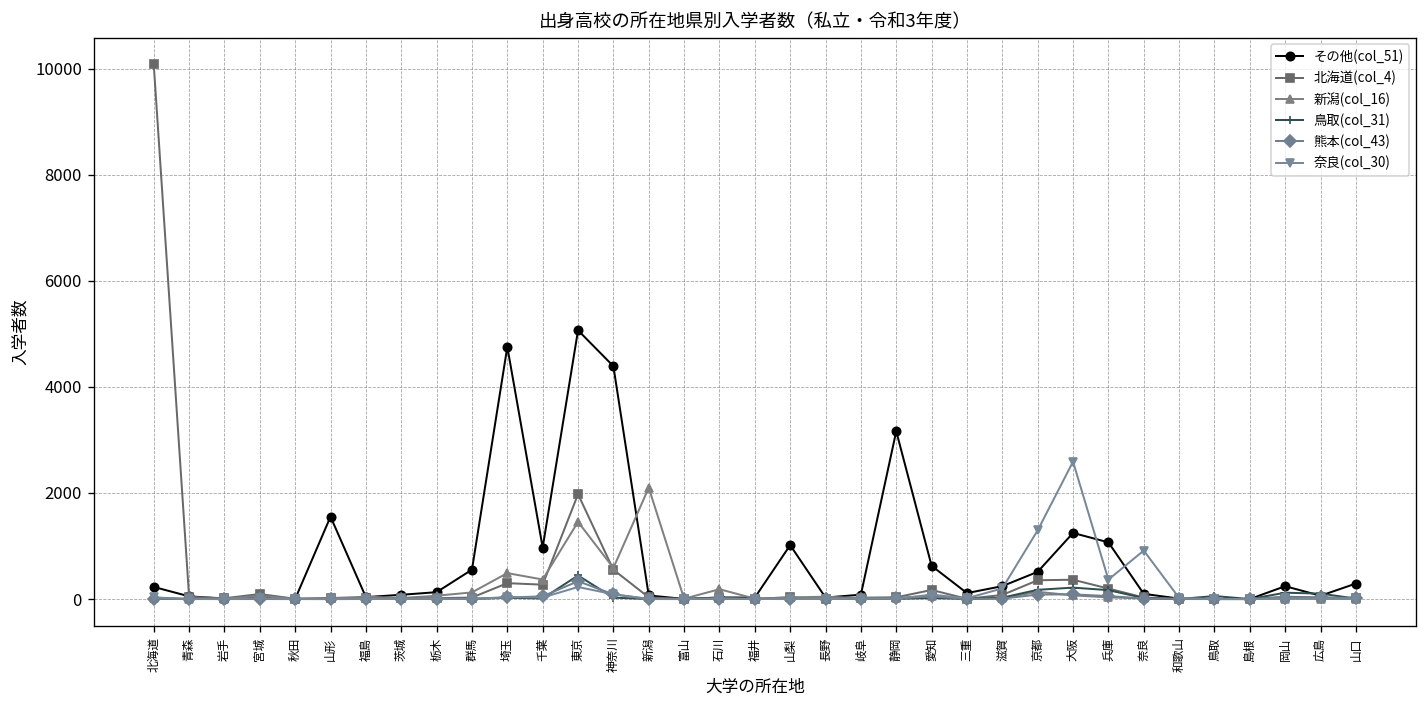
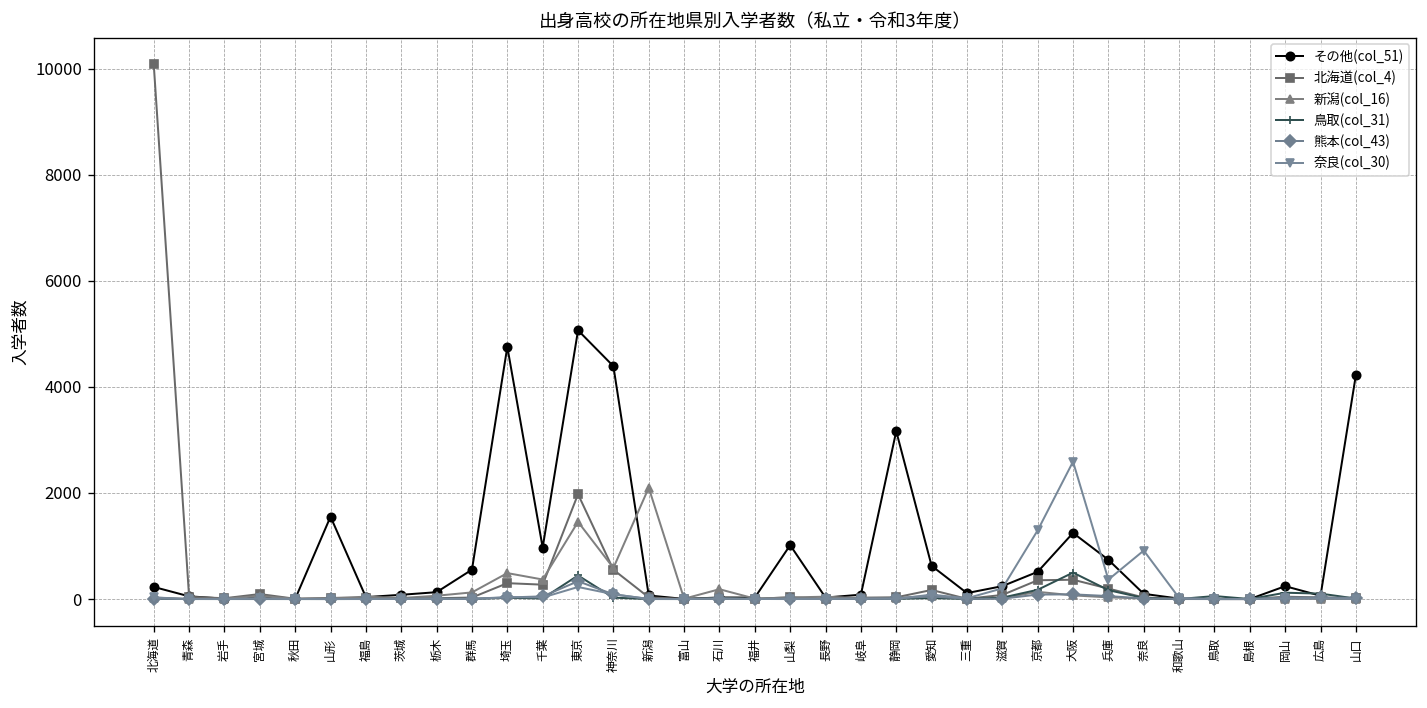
  {
    "その他(col_51)": {
      "北海道": 200,
      "山形": 1600,
      "茨城": 100,
      "栃木": 100,
      "群馬": 600,
      "埼玉": 4800,
      "千葉": 1000,
      "東京": 5100,
      "神奈川": 4400,
      "山梨": 1000,
      "静岡": 3200,
      "愛知": 600,
      "三重": 100,
      "京都": 500,
      "大阪": 1200,
-     "兵庫": 1100,
+     "兵庫": 700,
      "奈良": 100,
      "岡山": 200,
-     "山口": 300
+     "山口": 4200
    },
    "鳥取(col_31)": {
      "東京": 400,
      "神奈川": 0,
-     "大阪": 200,
+     "大阪": 500,
      "岡山": 100
    }
  }
